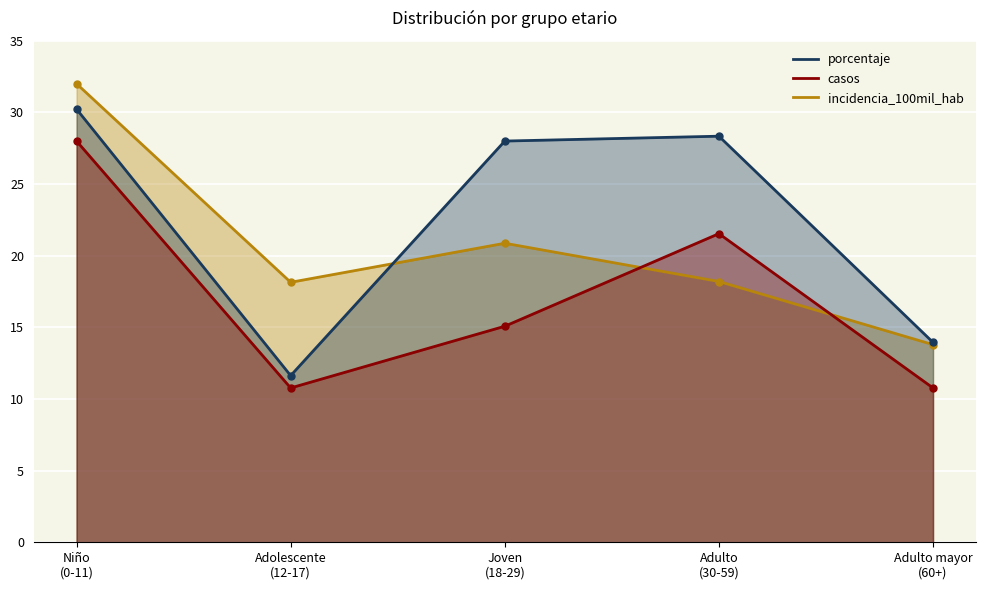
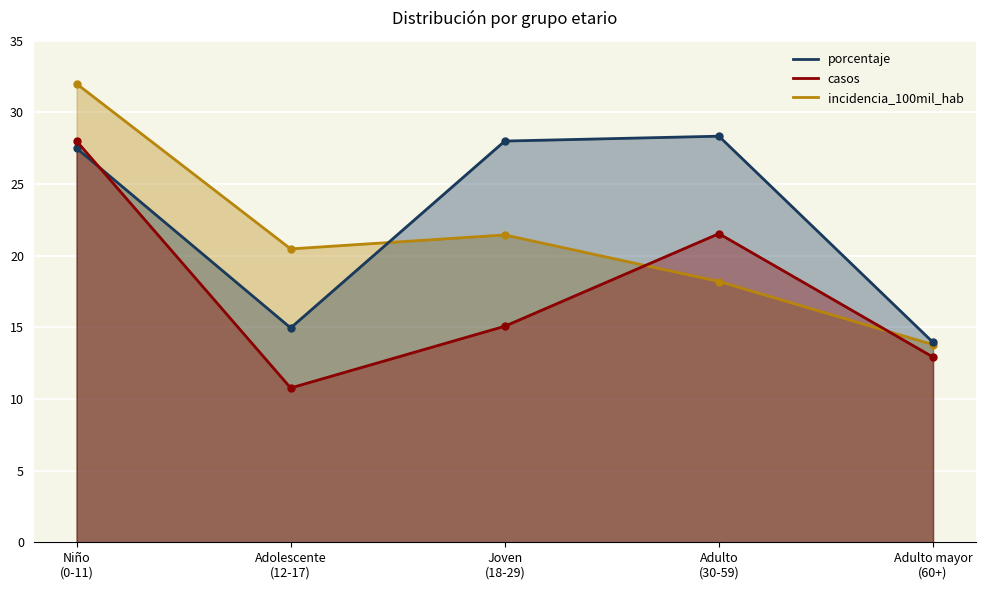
  {
    "incidencia_100mil_hab": {
      "Niño (0-11)": 32.0,
-     "Adolescente (12-17)": 18.1,
-     "Joven (18-29)": 20.9,
+     "Adolescente (12-17)": 20.5,
+     "Joven (18-29)": 21.4,
      "Adulto (30-59)": 18.2
    },
    "porcentaje": {
-     "Niño (0-11)": 30.2,
-     "Adolescente (12-17)": 11.6,
+     "Niño (0-11)": 27.5,
+     "Adolescente (12-17)": 15.0,
      "Joven (18-29)": 28.0,
      "Adulto (30-59)": 28.3
    },
    "casos": {
      "Niño (0-11)": 28.0,
      "Adolescente (12-17)": 10.8,
      "Joven (18-29)": 15.1,
      "Adulto (30-59)": 21.5,
-     "Adulto mayor (60+)": 10.8
+     "Adulto mayor (60+)": 12.9
    }
  }
